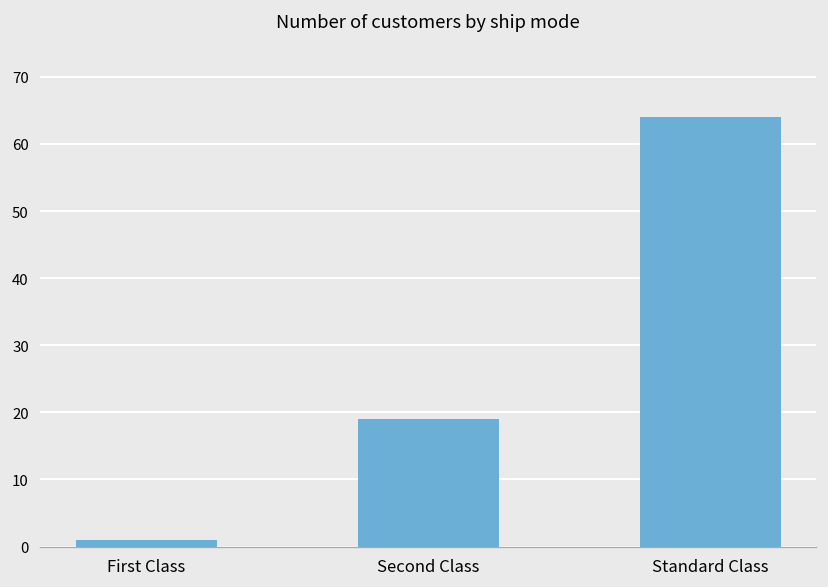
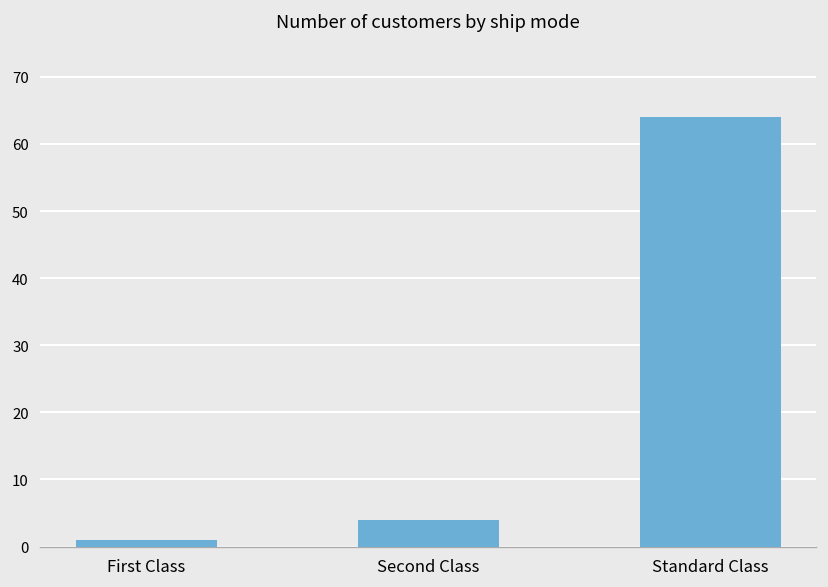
  {
    "First Class": 1,
-   "Second Class": 19,
+   "Second Class": 4,
    "Standard Class": 64
  }
